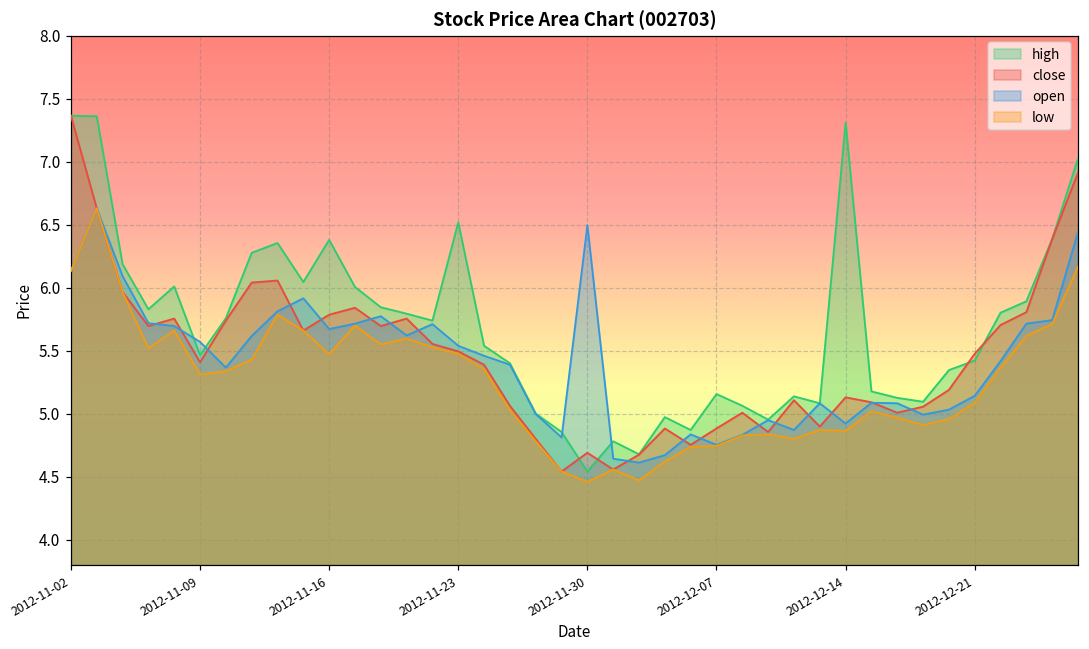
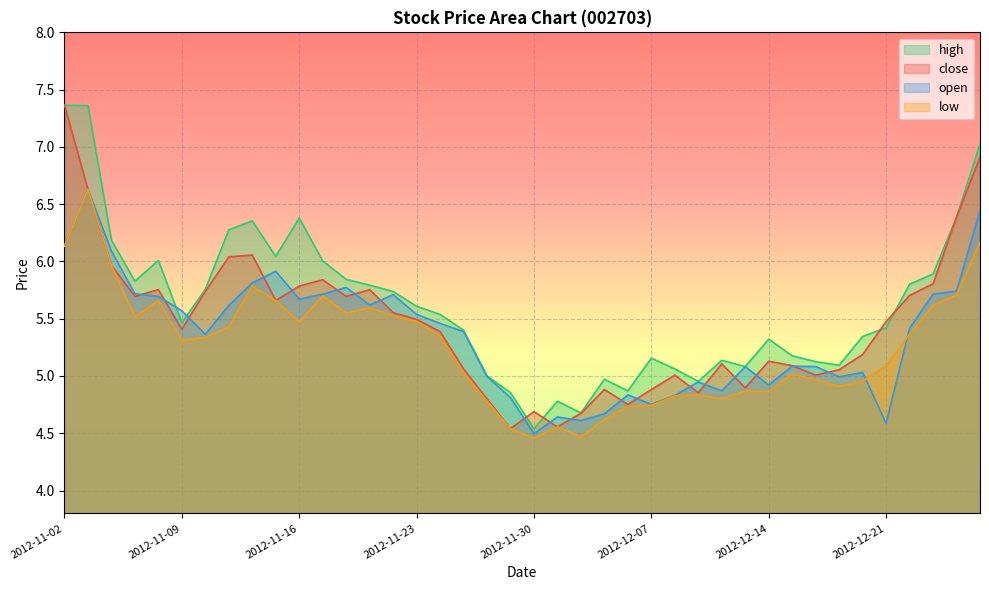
  {
    "high": {
      "2012-11-09": 5.47,
      "2012-11-16": 6.38,
-     "2012-11-23": 6.52,
+     "2012-11-23": 5.61,
      "2012-11-30": 4.54,
      "2012-12-07": 5.16,
-     "2012-12-14": 7.31,
+     "2012-12-14": 5.32,
      "2012-12-21": 5.42
    },
    "open": {
      "2012-11-09": 5.57,
      "2012-11-16": 5.67,
      "2012-11-23": 5.54,
-     "2012-11-30": 6.50,
+     "2012-11-30": 4.50,
      "2012-12-14": 4.92,
-     "2012-12-21": 5.14
+     "2012-12-21": 4.59
    }
  }
